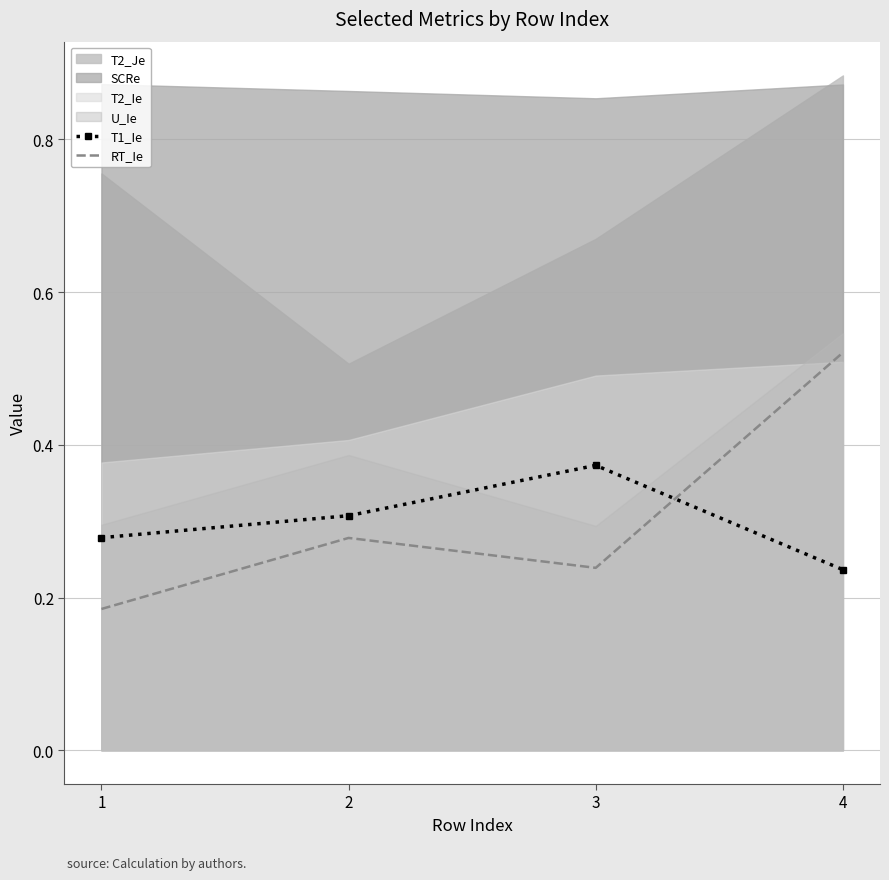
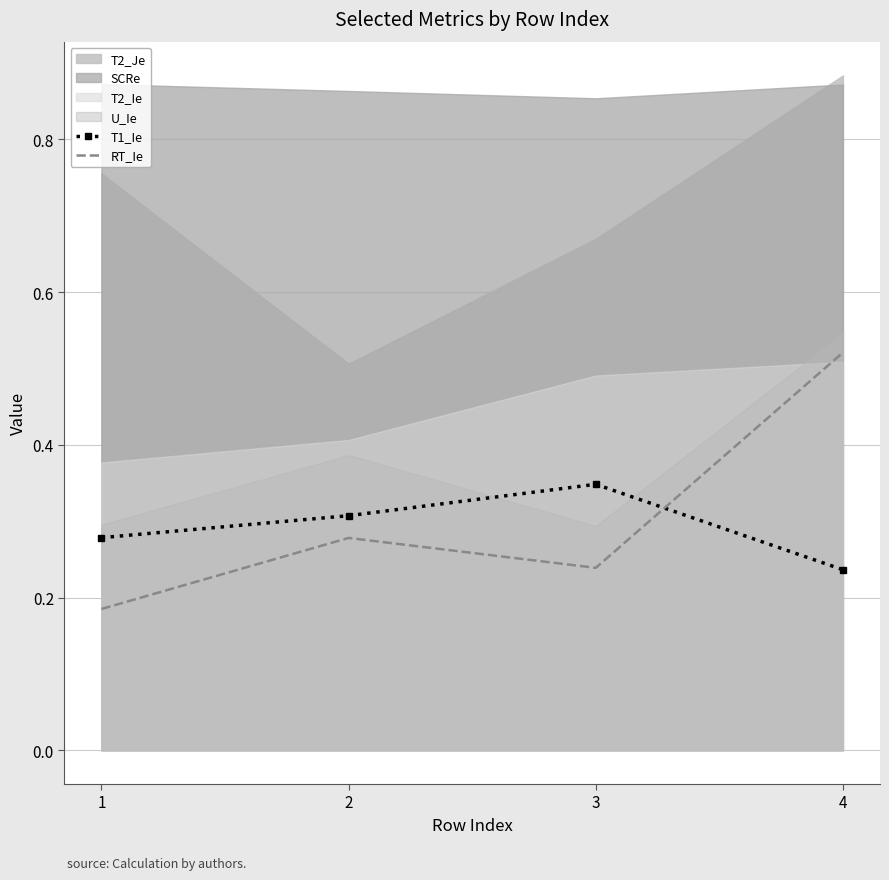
  {
    "T1_Ie": {
      "1": 0.28,
      "2": 0.31,
-     "3": 0.37,
+     "3": 0.35,
      "4": 0.24
    }
  }
